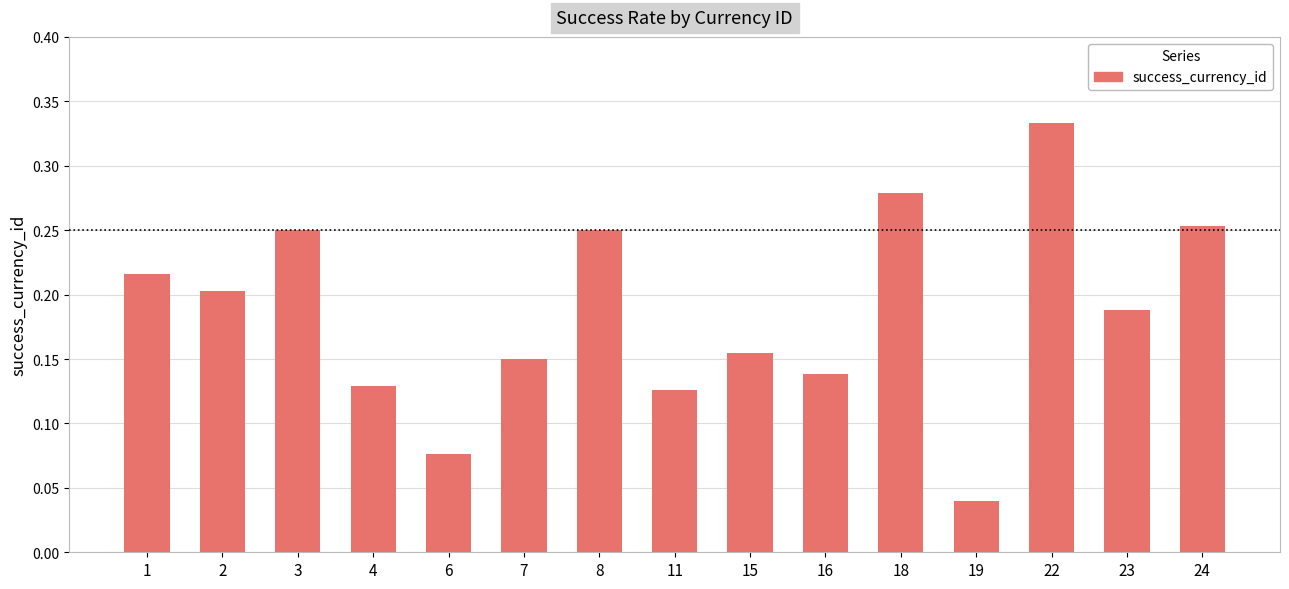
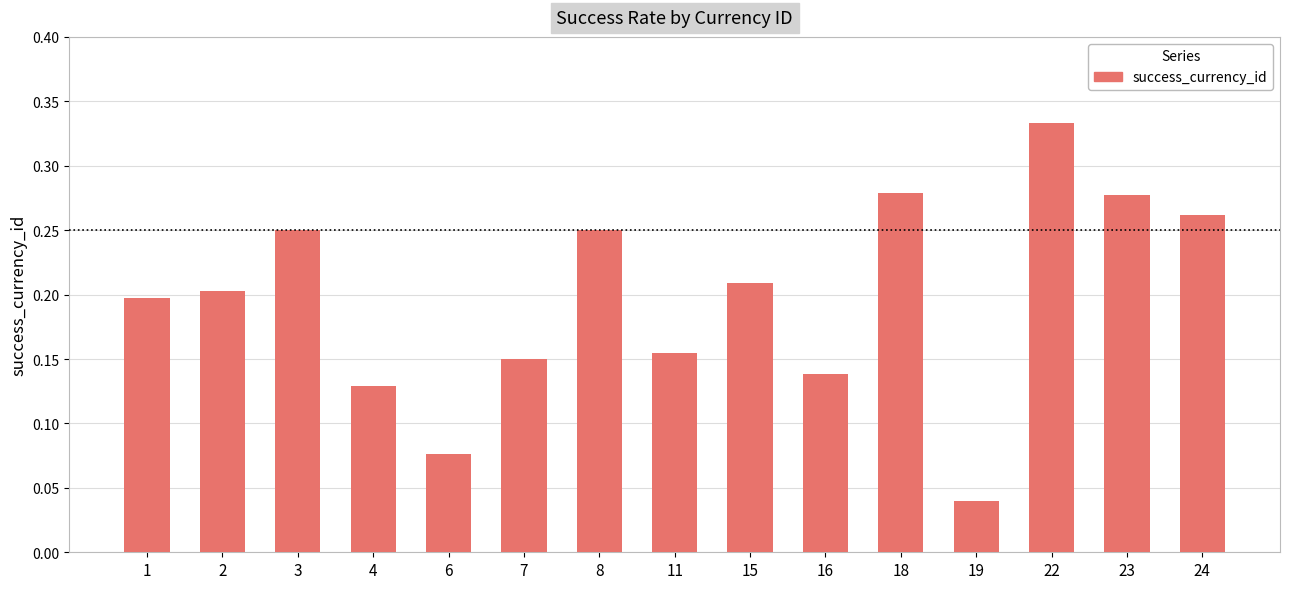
  {
-   "1": 0.216,
+   "1": 0.197,
    "2": 0.203,
    "3": 0.250,
    "4": 0.129,
    "6": 0.076,
    "7": 0.150,
    "8": 0.250,
-   "11": 0.126,
-   "15": 0.155,
+   "11": 0.155,
+   "15": 0.209,
    "16": 0.138,
    "18": 0.279,
    "19": 0.040,
    "22": 0.333,
-   "23": 0.188,
-   "24": 0.253
+   "23": 0.277,
+   "24": 0.262
  }
